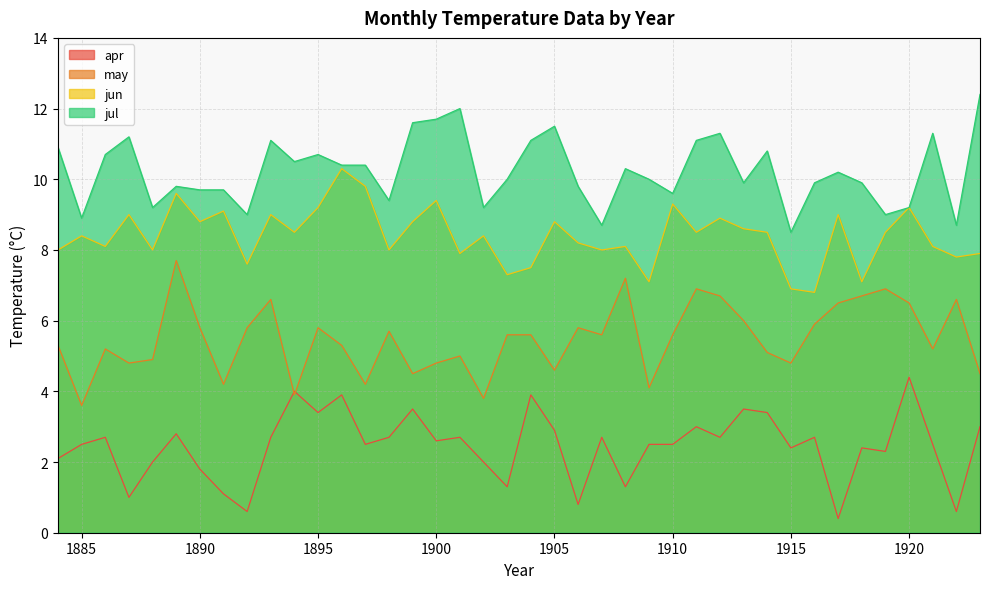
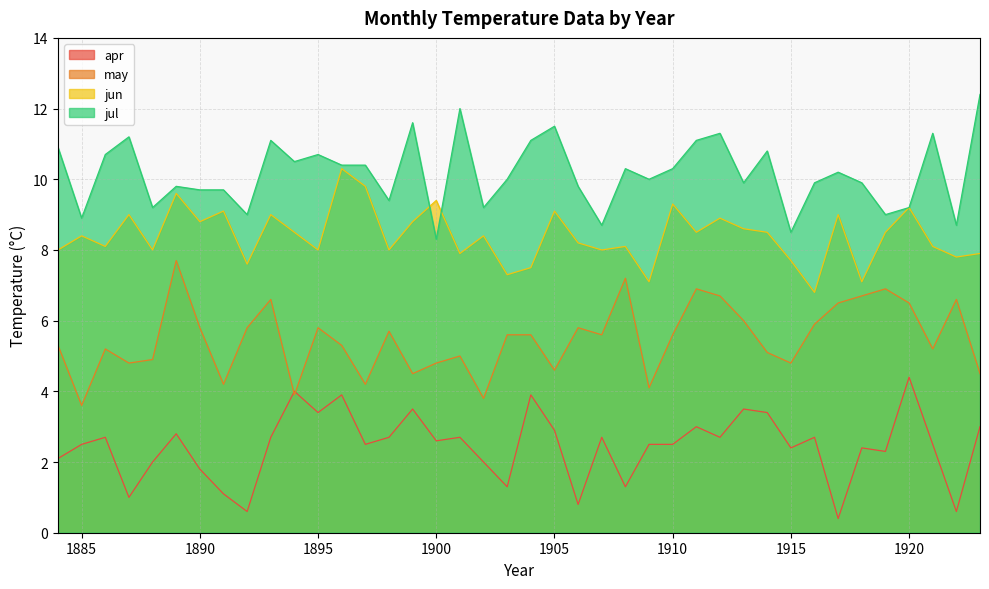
  {
    "jun": {
      "1885": 8.4,
      "1890": 8.8,
-     "1895": 9.2,
+     "1895": 8.0,
      "1900": 9.4,
-     "1905": 8.8,
+     "1905": 9.1,
      "1910": 9.3,
-     "1915": 6.9
+     "1915": 7.7
    },
    "jul": {
      "1885": 8.9,
      "1890": 9.7,
      "1895": 10.7,
-     "1900": 11.7,
+     "1900": 8.3,
      "1905": 11.5,
-     "1910": 9.6,
+     "1910": 10.3,
      "1915": 8.5
    }
  }
